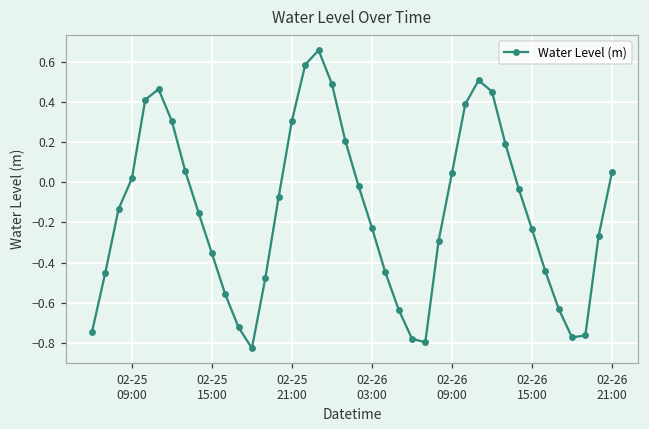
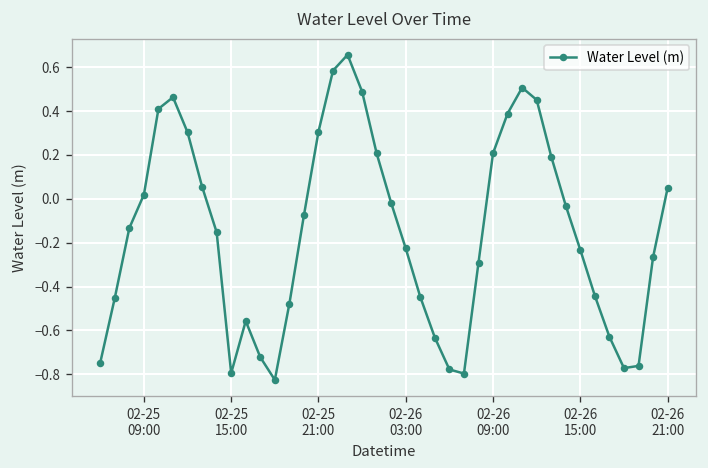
  {
    "02-25 09:00": 0.02,
-   "02-25 15:00": -0.35,
+   "02-25 15:00": -0.79,
    "02-25 21:00": 0.31,
    "02-26 03:00": -0.23,
-   "02-26 09:00": 0.05,
+   "02-26 09:00": 0.21,
    "02-26 15:00": -0.23,
    "02-26 21:00": 0.05
  }
